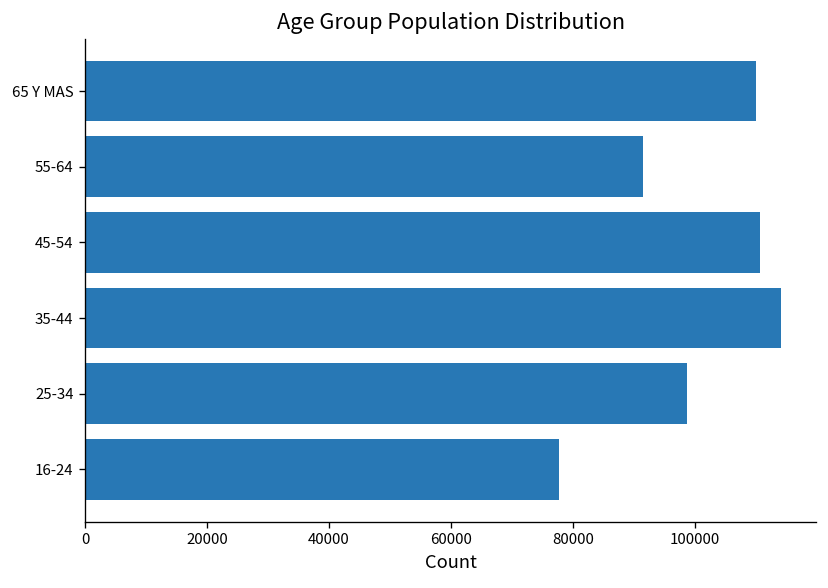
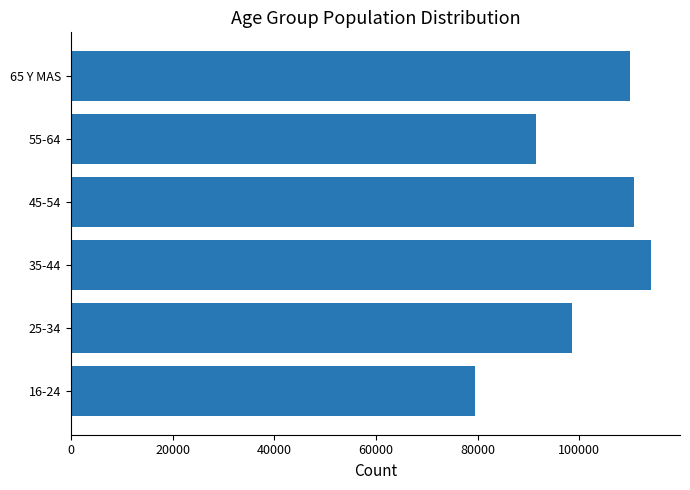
  {
    "65 Y MAS": 110000,
    "55-64": 91000,
    "45-54": 111000,
    "35-44": 114000,
    "25-34": 99000,
-   "16-24": 78000
+   "16-24": 79000
  }
